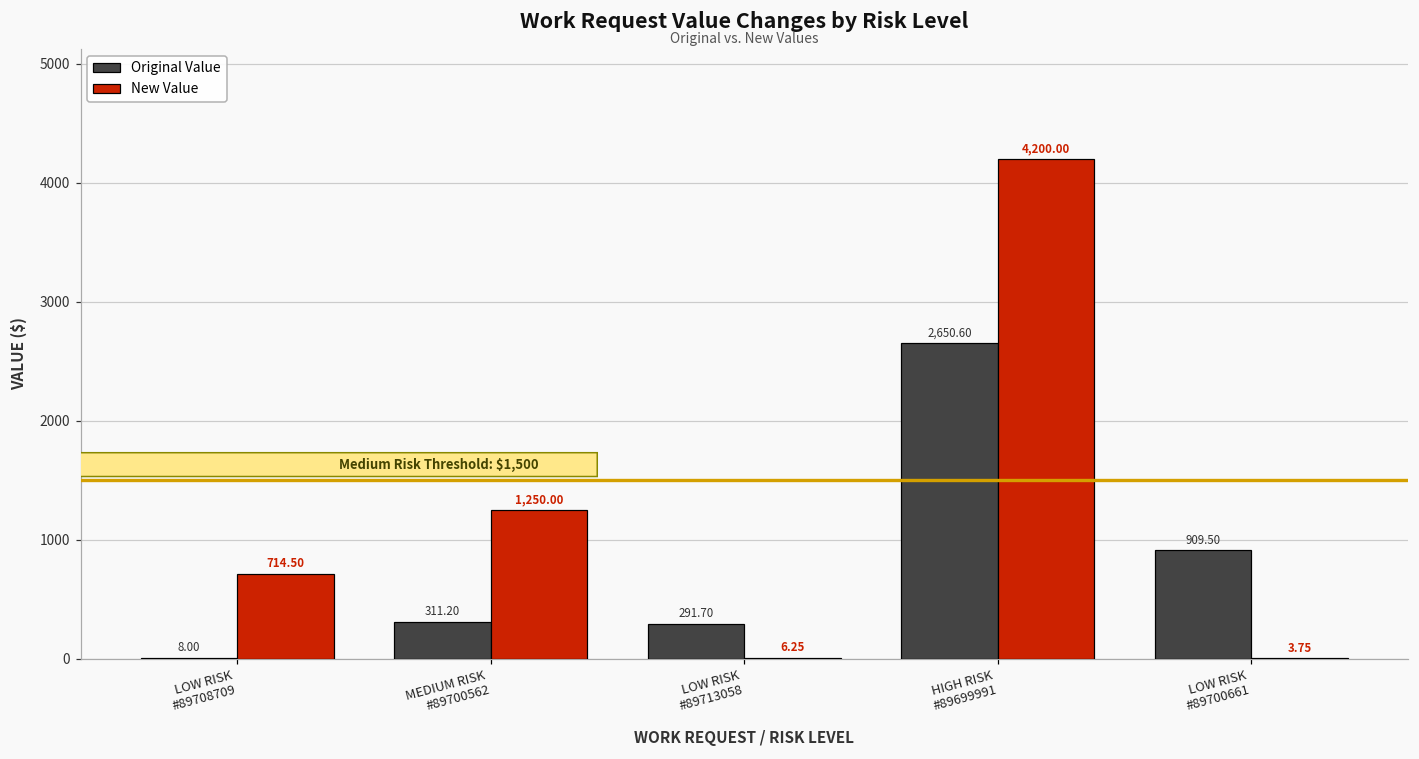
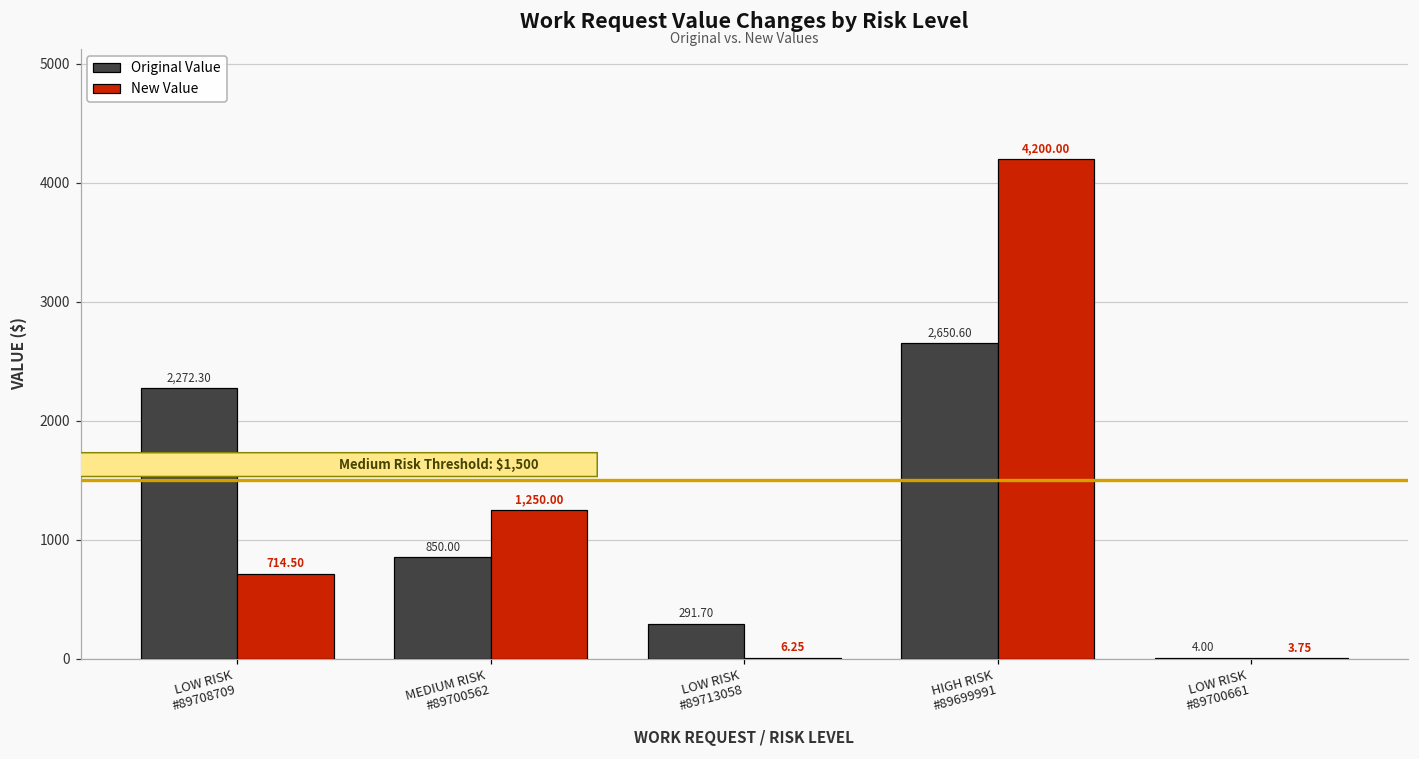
  {
    "Original Value": {
-     "LOW RISK #89708709": "8.00",
-     "MEDIUM RISK #89700562": "311.20",
+     "LOW RISK #89708709": "2,272.30",
+     "MEDIUM RISK #89700562": "850.00",
      "LOW RISK #89713058": "291.70",
      "HIGH RISK #89699991": "2,650.60",
-     "LOW RISK #89700661": "909.50"
+     "LOW RISK #89700661": "4.00"
    },
    "New Value": {
      "LOW RISK #89708709": "714.50",
      "MEDIUM RISK #89700562": "1,250.00",
      "LOW RISK #89713058": "6.25",
      "HIGH RISK #89699991": "4,200.00",
      "LOW RISK #89700661": "3.75"
    }
  }
